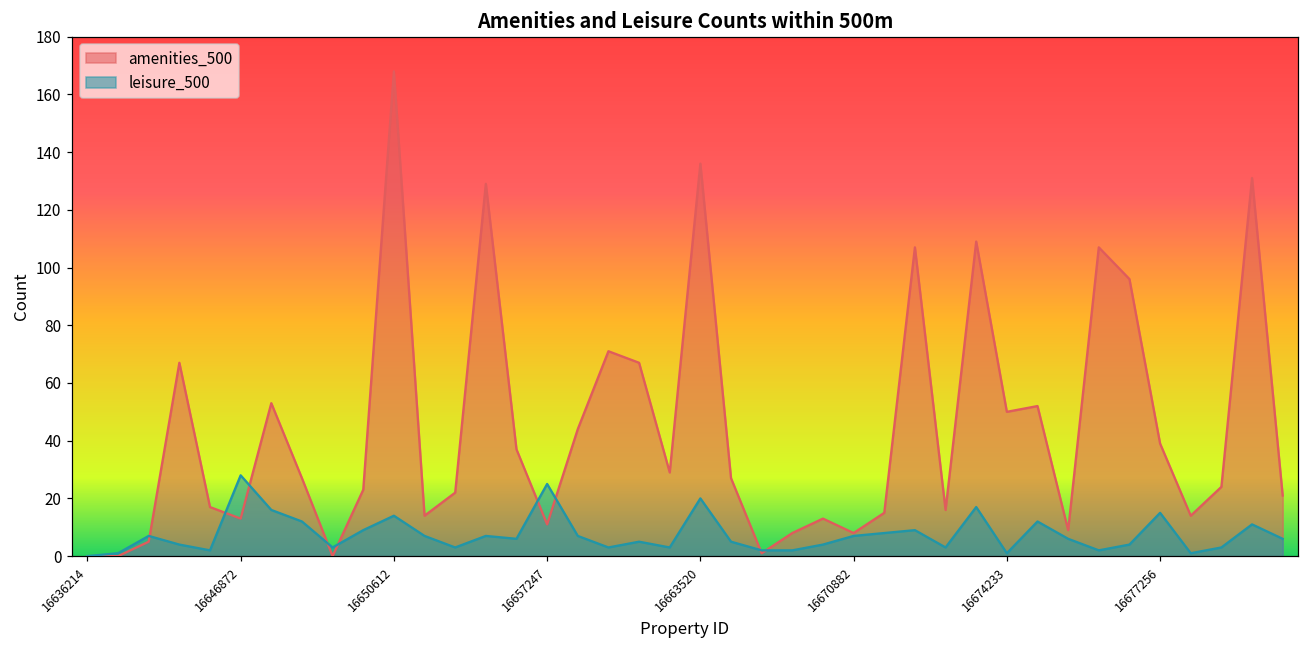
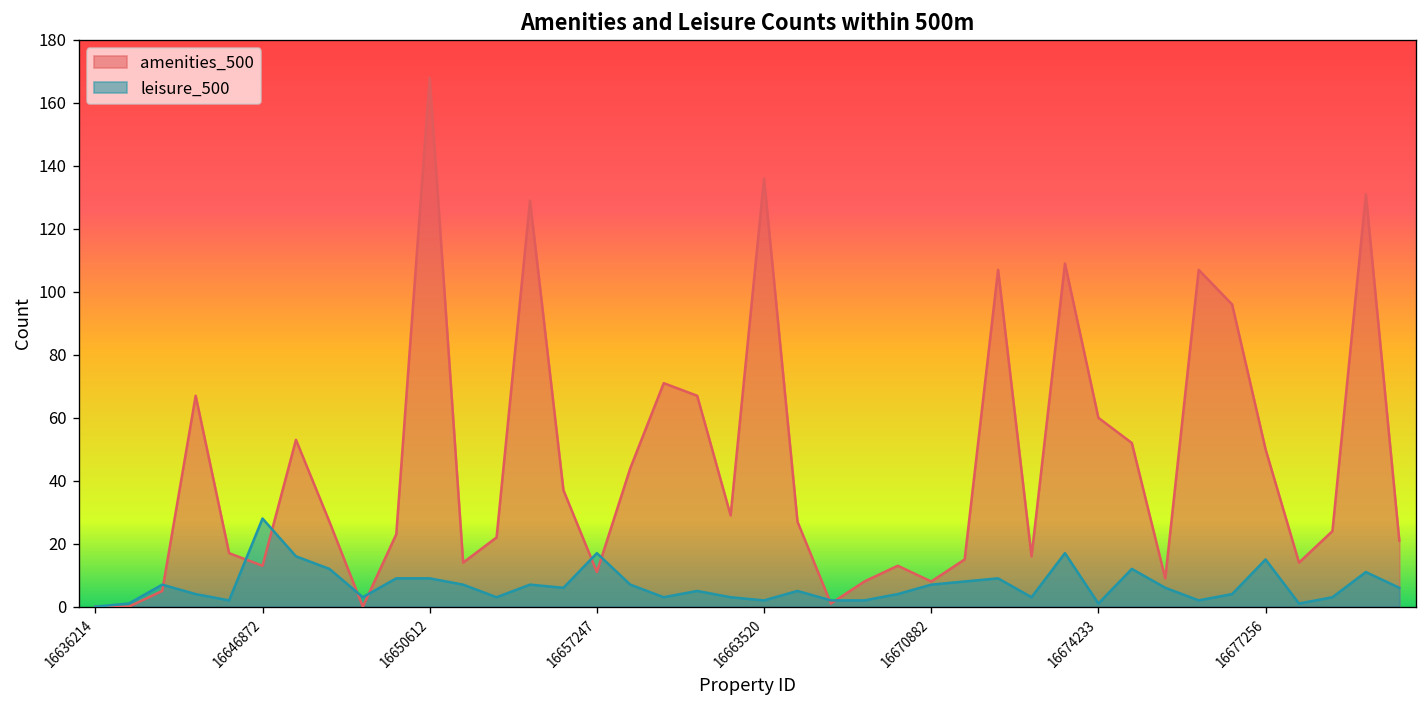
  {
    "amenities_500": {
      "16646872": 13,
      "16650612": 168,
      "16657247": 11,
      "16663520": 136,
      "16670882": 8,
-     "16674233": 50,
-     "16677256": 39
+     "16674233": 60,
+     "16677256": 50
    },
    "leisure_500": {
      "16646872": 28,
-     "16650612": 14,
-     "16657247": 25,
-     "16663520": 20,
+     "16650612": 9,
+     "16657247": 17,
+     "16663520": 2,
      "16670882": 7,
      "16674233": 1,
      "16677256": 15
    }
  }
